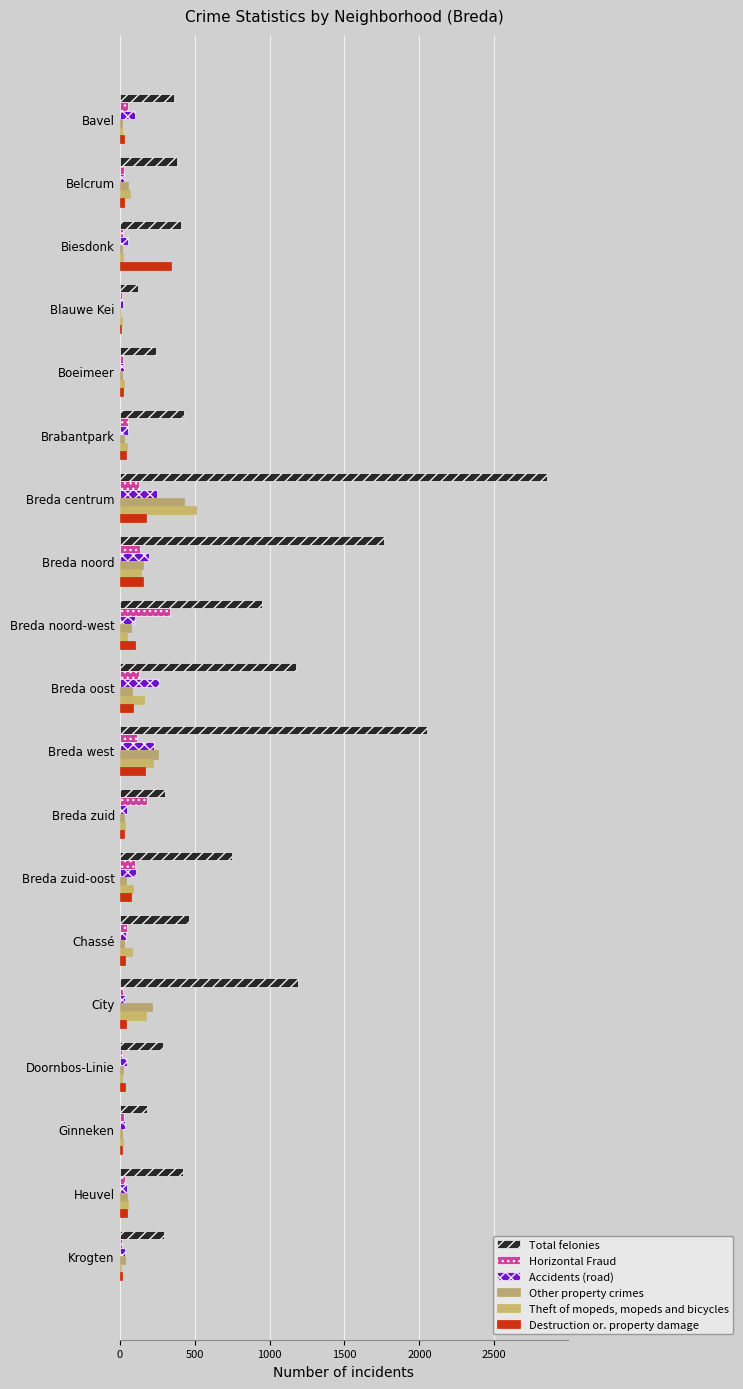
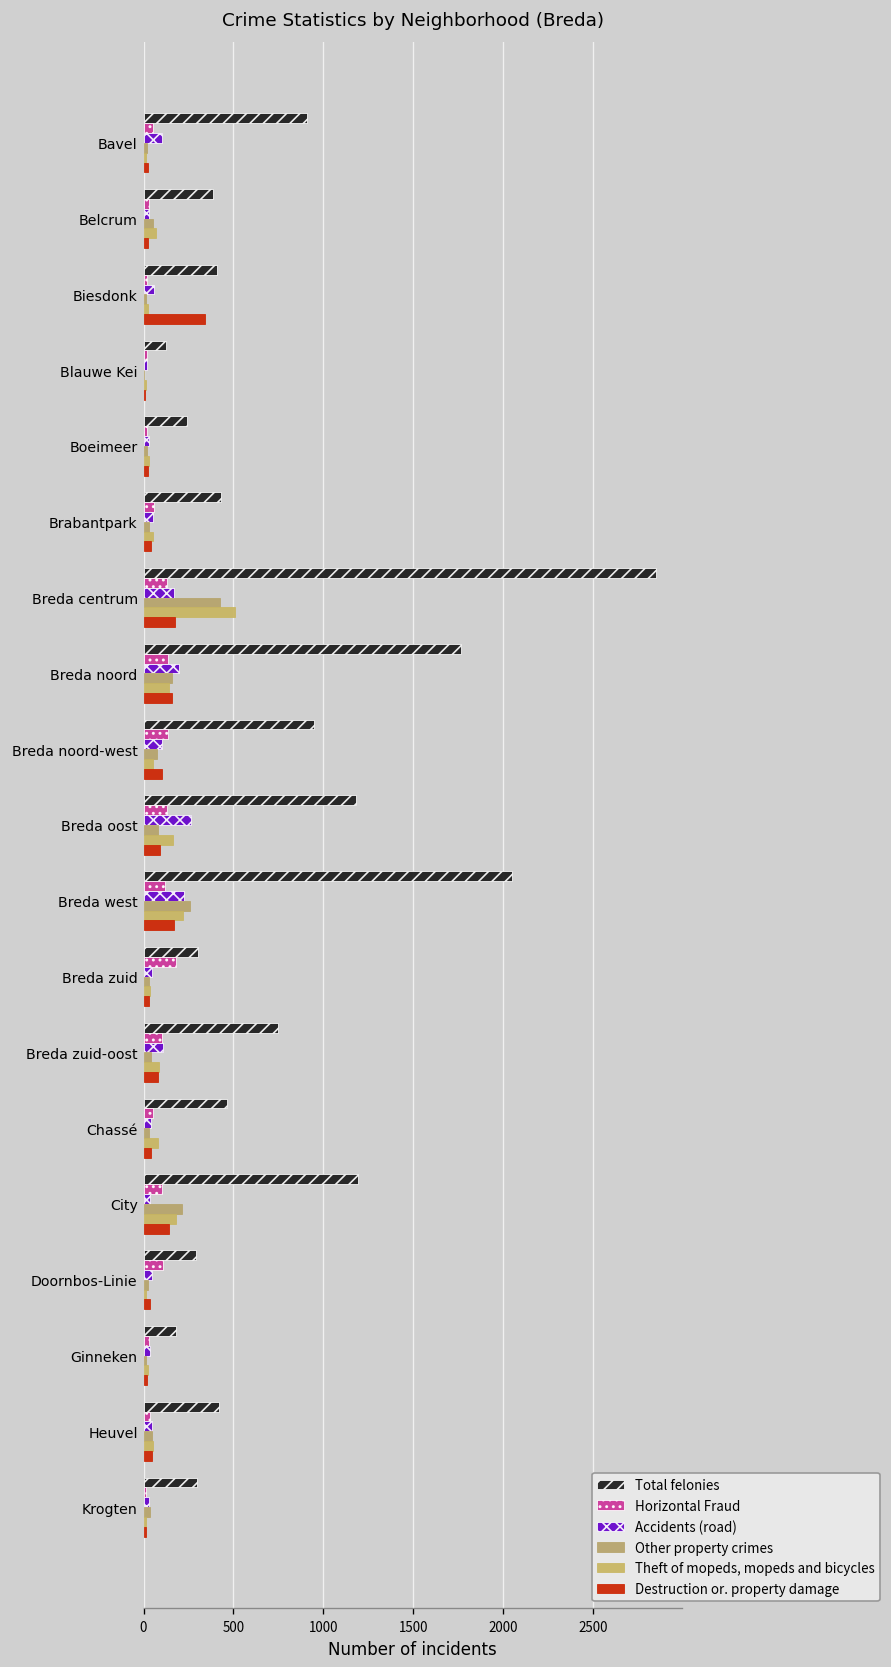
  {
    "Total felonies": {
-     "Bavel": 370,
+     "Bavel": 910,
      "Belcrum": 390,
      "Biesdonk": 410,
      "Blauwe Kei": 120,
      "Boeimeer": 240,
      "Brabantpark": 430,
      "Breda centrum": 2850,
      "Breda noord": 1770,
      "Breda noord-west": 950,
      "Breda oost": 1180,
      "Breda west": 2050,
      "Breda zuid": 300,
      "Breda zuid-oost": 750,
      "Chassé": 470,
      "City": 1190,
      "Doornbos-Linie": 290,
      "Ginneken": 180,
      "Heuvel": 420,
      "Krogten": 300
    },
    "Horizontal Fraud": {
      "Bavel": 50,
      "Belcrum": 30,
      "Biesdonk": 20,
      "Blauwe Kei": 20,
      "Boeimeer": 20,
      "Brabantpark": 60,
      "Breda centrum": 130,
      "Breda noord": 140,
-     "Breda noord-west": 340,
+     "Breda noord-west": 140,
      "Breda oost": 130,
      "Breda west": 120,
      "Breda zuid": 180,
      "Breda zuid-oost": 100,
      "Chassé": 50,
-     "City": 30,
-     "Doornbos-Linie": 20,
+     "City": 100,
+     "Doornbos-Linie": 110,
      "Ginneken": 30,
      "Heuvel": 40
    },
    "Accidents (road)": {
      "Bavel": 110,
      "Belcrum": 30,
      "Biesdonk": 60,
      "Blauwe Kei": 20,
      "Boeimeer": 30,
      "Brabantpark": 60,
-     "Breda centrum": 250,
+     "Breda centrum": 170,
      "Breda noord": 200,
      "Breda noord-west": 100,
      "Breda oost": 270,
      "Breda west": 230,
      "Breda zuid": 50,
      "Breda zuid-oost": 110,
      "Chassé": 40,
      "City": 40,
      "Doornbos-Linie": 50,
      "Ginneken": 30,
      "Heuvel": 50,
      "Krogten": 30
    },
    "Destruction or. property damage": {
      "Bavel": 30,
      "Belcrum": 30,
      "Biesdonk": 340,
      "Boeimeer": 20,
      "Brabantpark": 40,
      "Breda centrum": 180,
      "Breda noord": 160,
      "Breda noord-west": 100,
      "Breda oost": 90,
      "Breda west": 170,
      "Breda zuid": 30,
      "Breda zuid-oost": 80,
      "Chassé": 40,
-     "City": 40,
+     "City": 140,
      "Doornbos-Linie": 40,
      "Ginneken": 20,
      "Heuvel": 50
    }
  }
